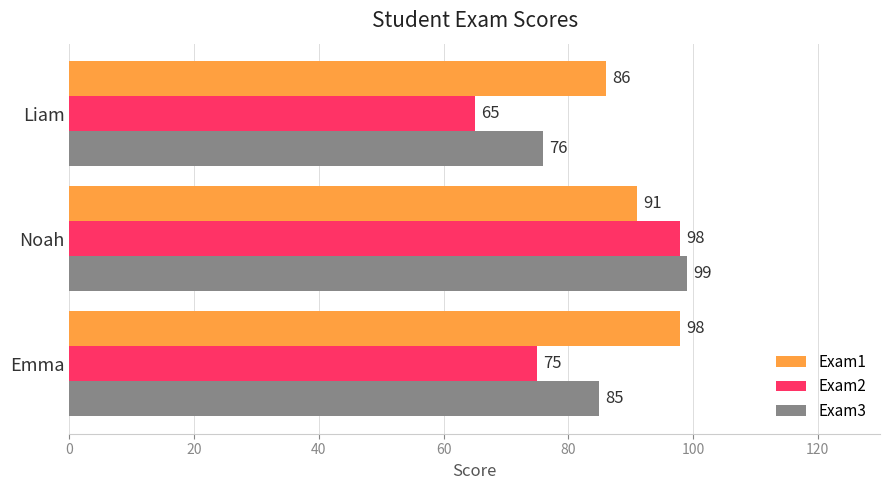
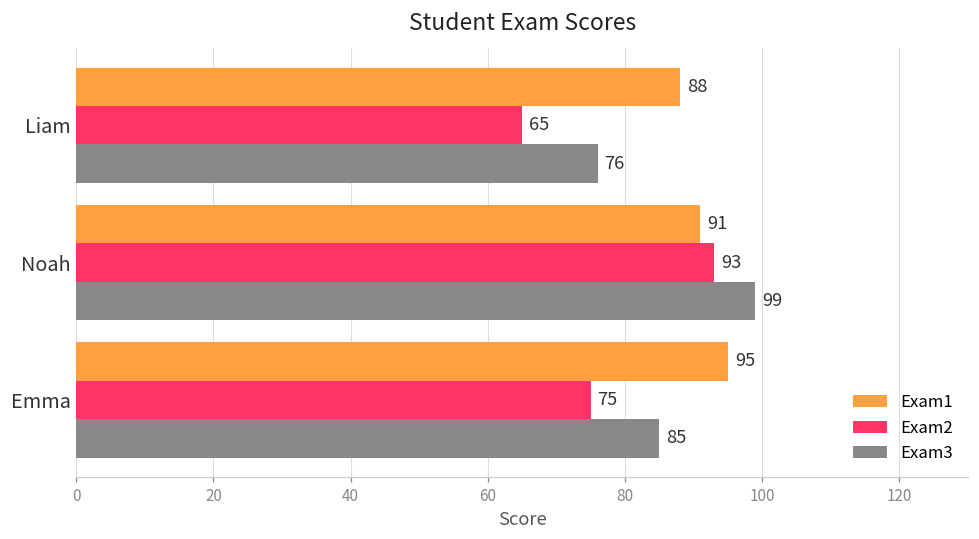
  {
    "Exam1": {
-     "Liam": 86,
+     "Liam": 88,
      "Noah": 91,
-     "Emma": 98
+     "Emma": 95
    },
    "Exam2": {
      "Liam": 65,
-     "Noah": 98,
+     "Noah": 93,
      "Emma": 75
    },
    "Exam3": {
      "Liam": 76,
      "Noah": 99,
      "Emma": 85
    }
  }
